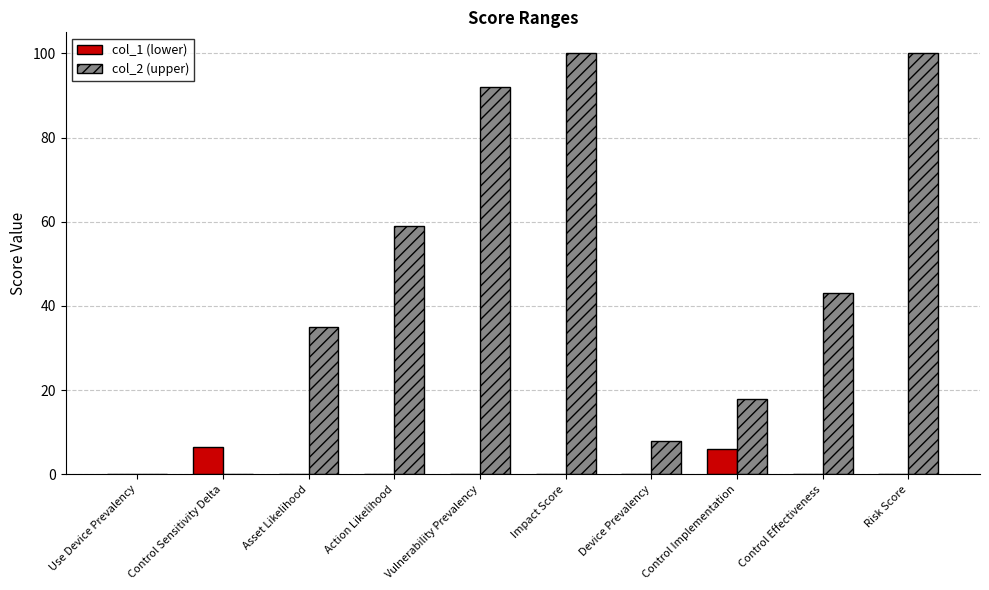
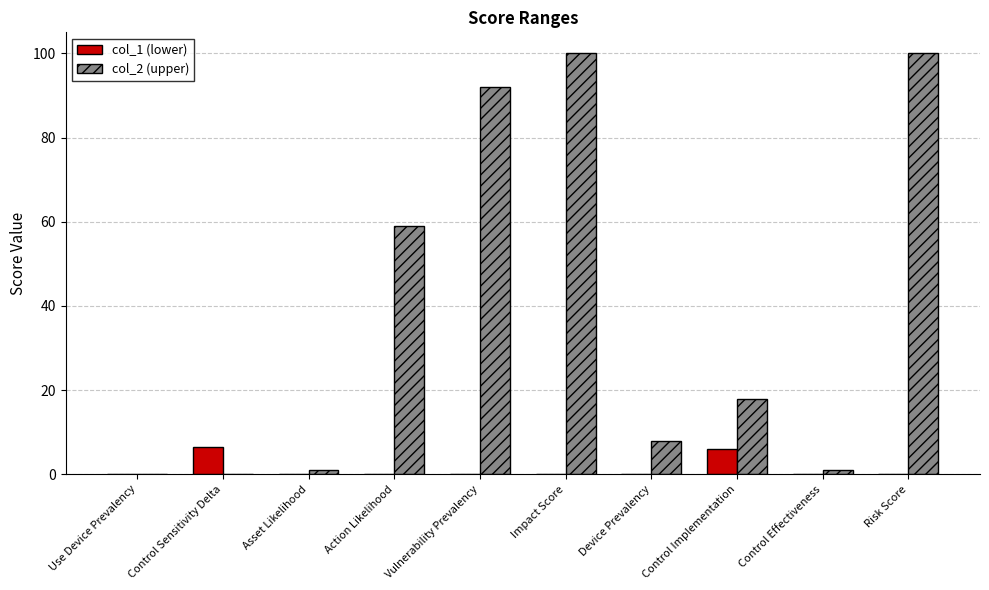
  {
    "col_1 (lower)": {
      "Use Device Prevalency": 0,
      "Control Sensitivity Delta": 6,
      "Asset Likelihood": 0,
      "Action Likelihood": 0,
      "Vulnerability Prevalency": 0,
      "Impact Score": 0,
      "Device Prevalency": 0,
      "Control Implementation": 6,
      "Control Effectiveness": 0,
      "Risk Score": 0
    },
    "col_2 (upper)": {
      "Use Device Prevalency": 0,
      "Control Sensitivity Delta": 0,
-     "Asset Likelihood": 35,
+     "Asset Likelihood": 1,
      "Action Likelihood": 59,
      "Vulnerability Prevalency": 92,
      "Impact Score": 100,
      "Device Prevalency": 8,
      "Control Implementation": 18,
-     "Control Effectiveness": 43,
+     "Control Effectiveness": 1,
      "Risk Score": 100
    }
  }
